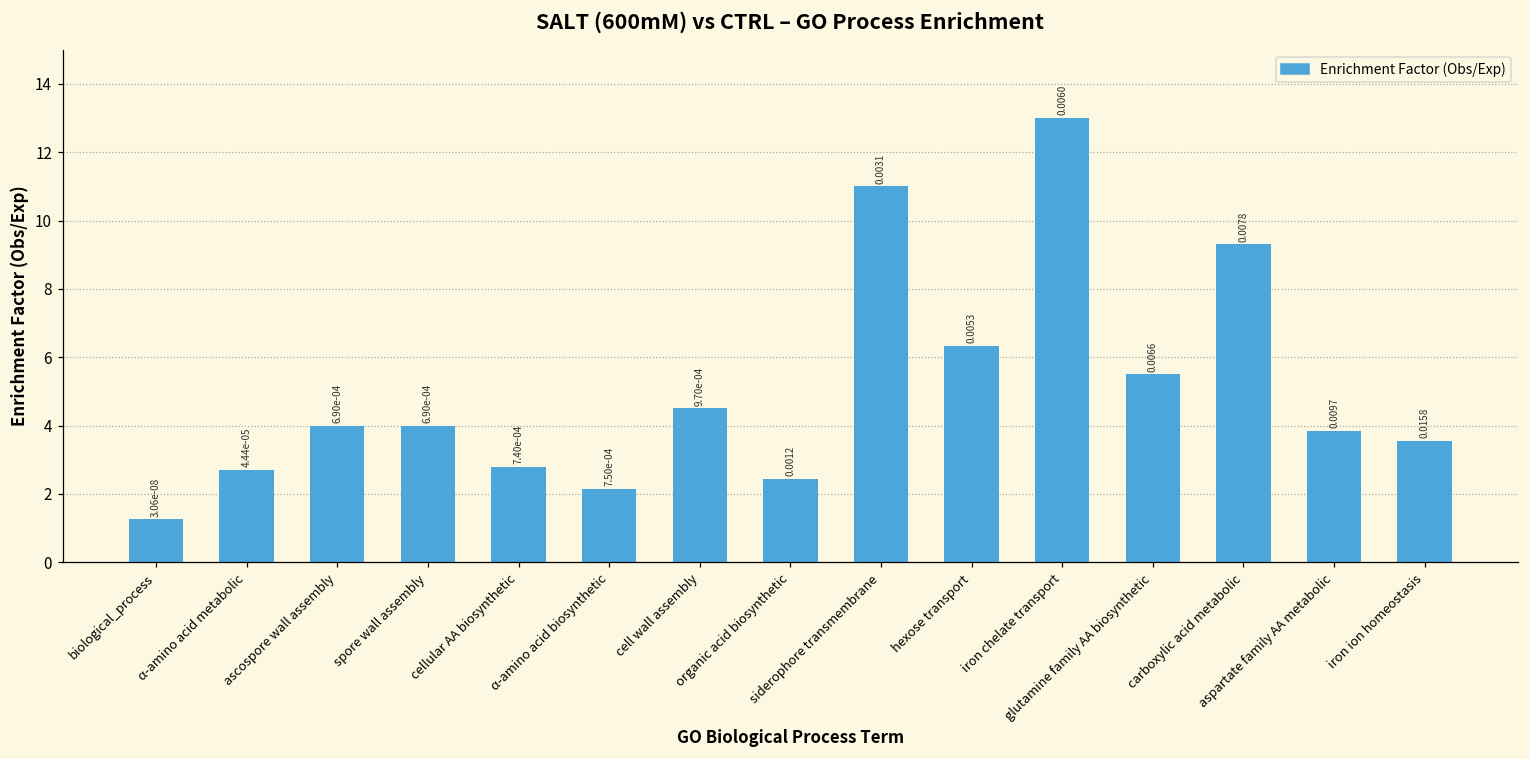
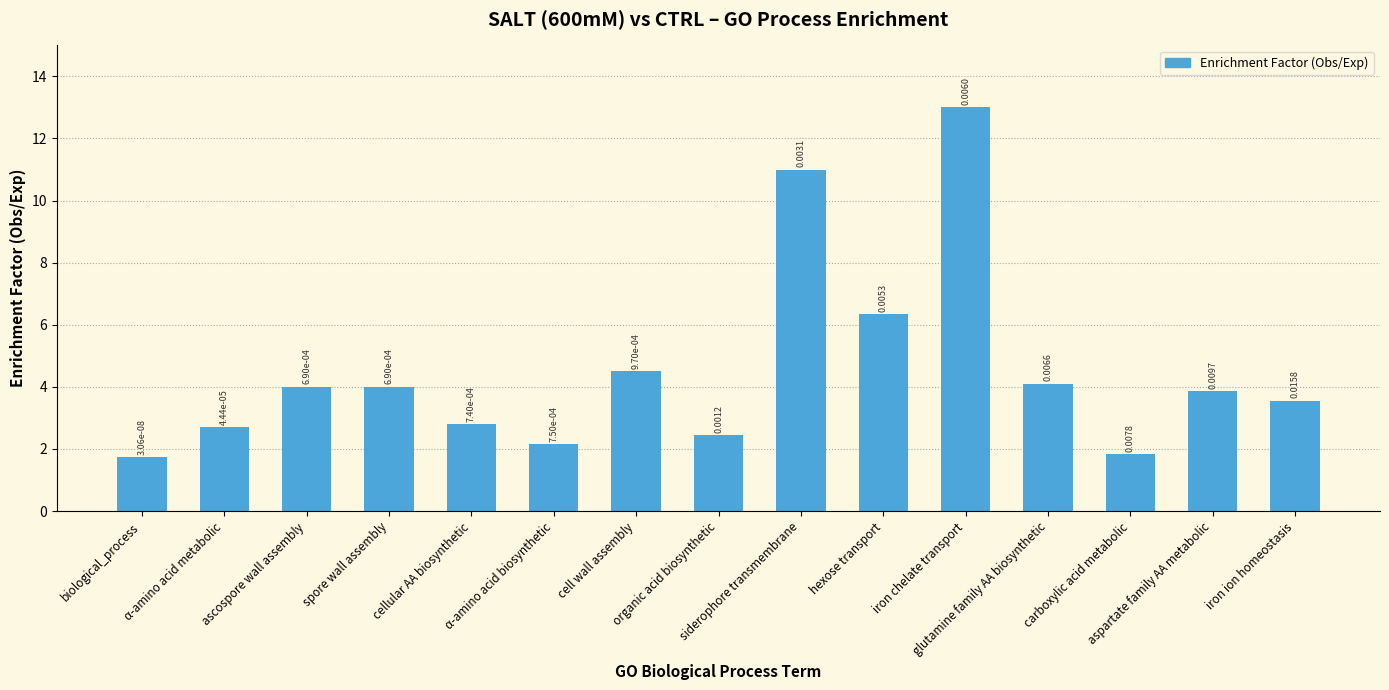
  {
-   "biological_process": 1.3,
-   "glutamine family AA biosynthetic": 5.5,
-   "carboxylic acid metabolic": 9.3
+   "biological_process": 1.7,
+   "glutamine family AA biosynthetic": 4.1,
+   "carboxylic acid metabolic": 1.8
  }
